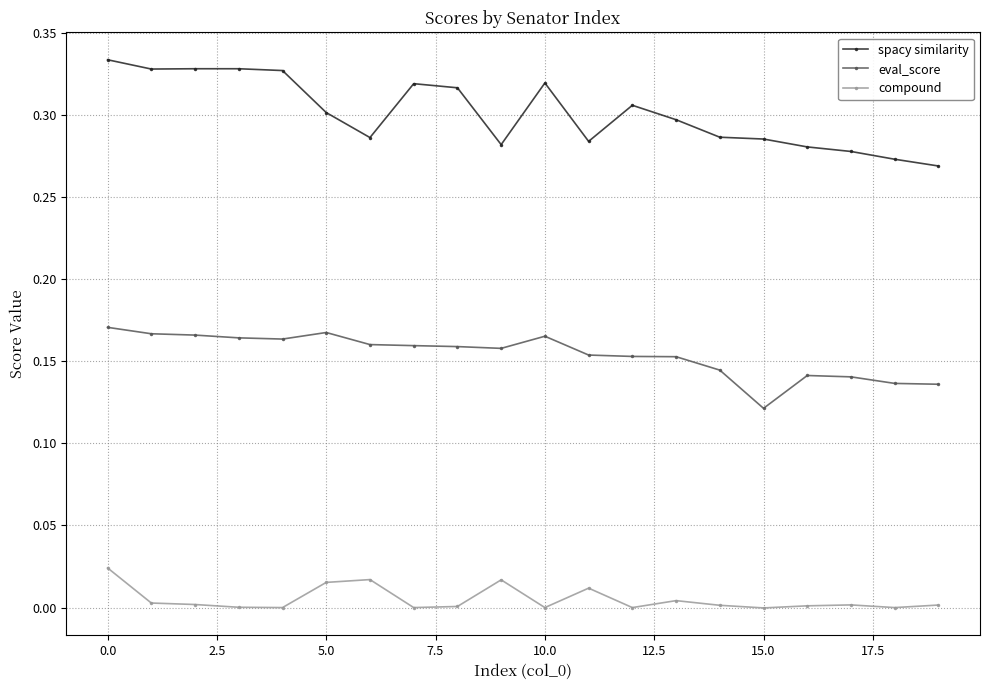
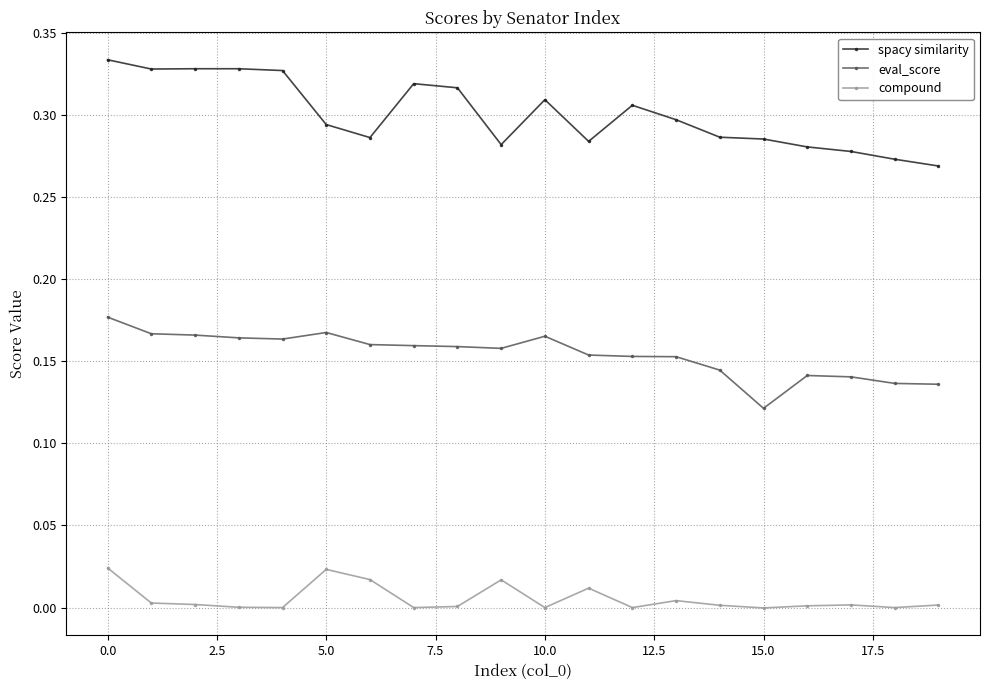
  {
    "spacy similarity": {
      "0.0": 0.333,
-     "5.0": 0.301,
-     "10.0": 0.319,
+     "5.0": 0.294,
+     "10.0": 0.309,
      "15.0": 0.285
    },
    "eval_score": {
-     "0.0": 0.171,
+     "0.0": 0.177,
      "5.0": 0.167,
      "10.0": 0.165,
      "15.0": 0.121
    },
    "compound": {
      "0.0": 0.024,
-     "5.0": 0.015,
+     "5.0": 0.023,
      "10.0": 0.000,
      "15.0": 0.000
    }
  }
